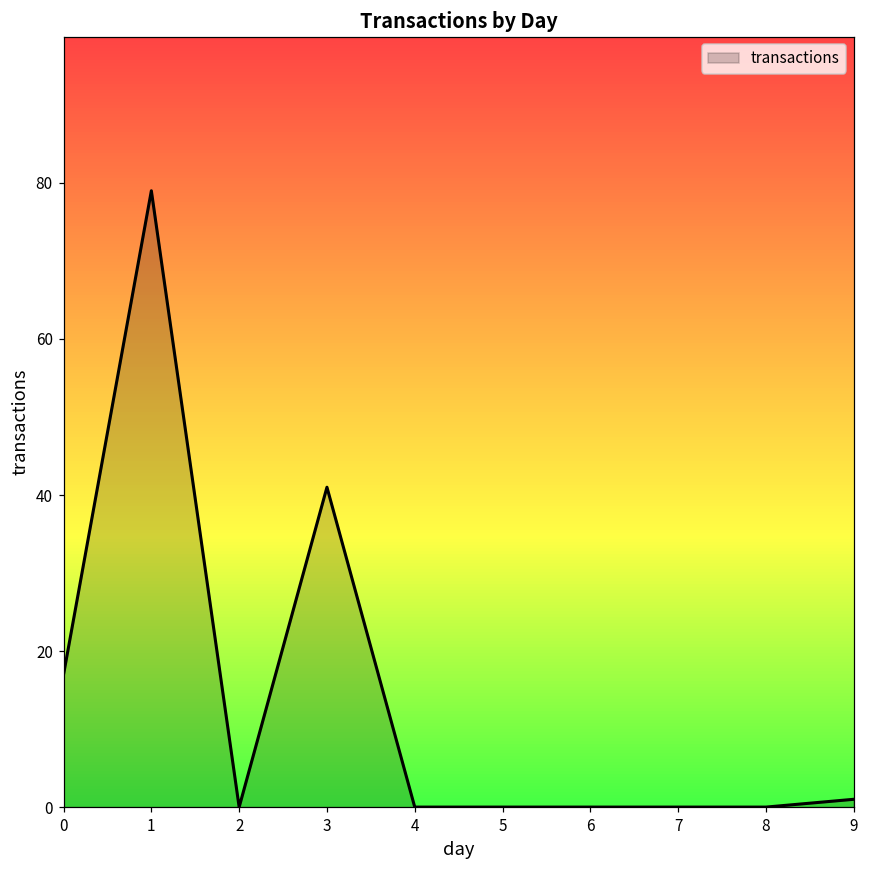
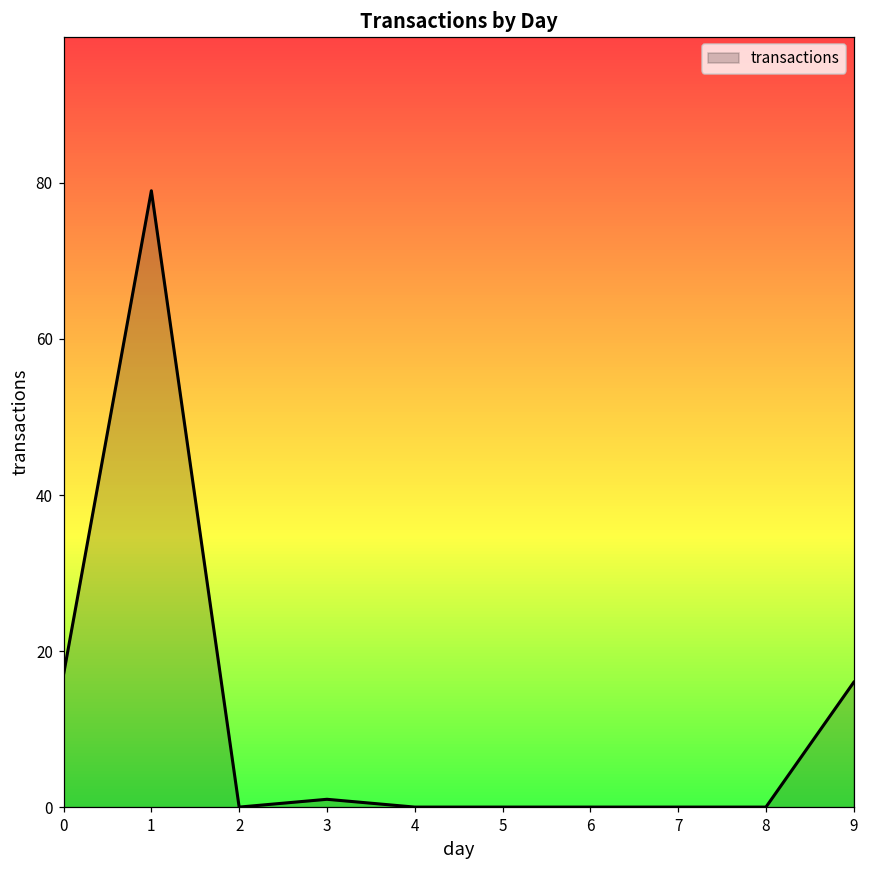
  {
    "0": 17,
    "1": 79,
    "2": 0,
-   "3": 41,
+   "3": 1,
    "4": 0,
    "5": 0,
    "6": 0,
    "7": 0,
    "8": 0,
-   "9": 1
+   "9": 16
  }
